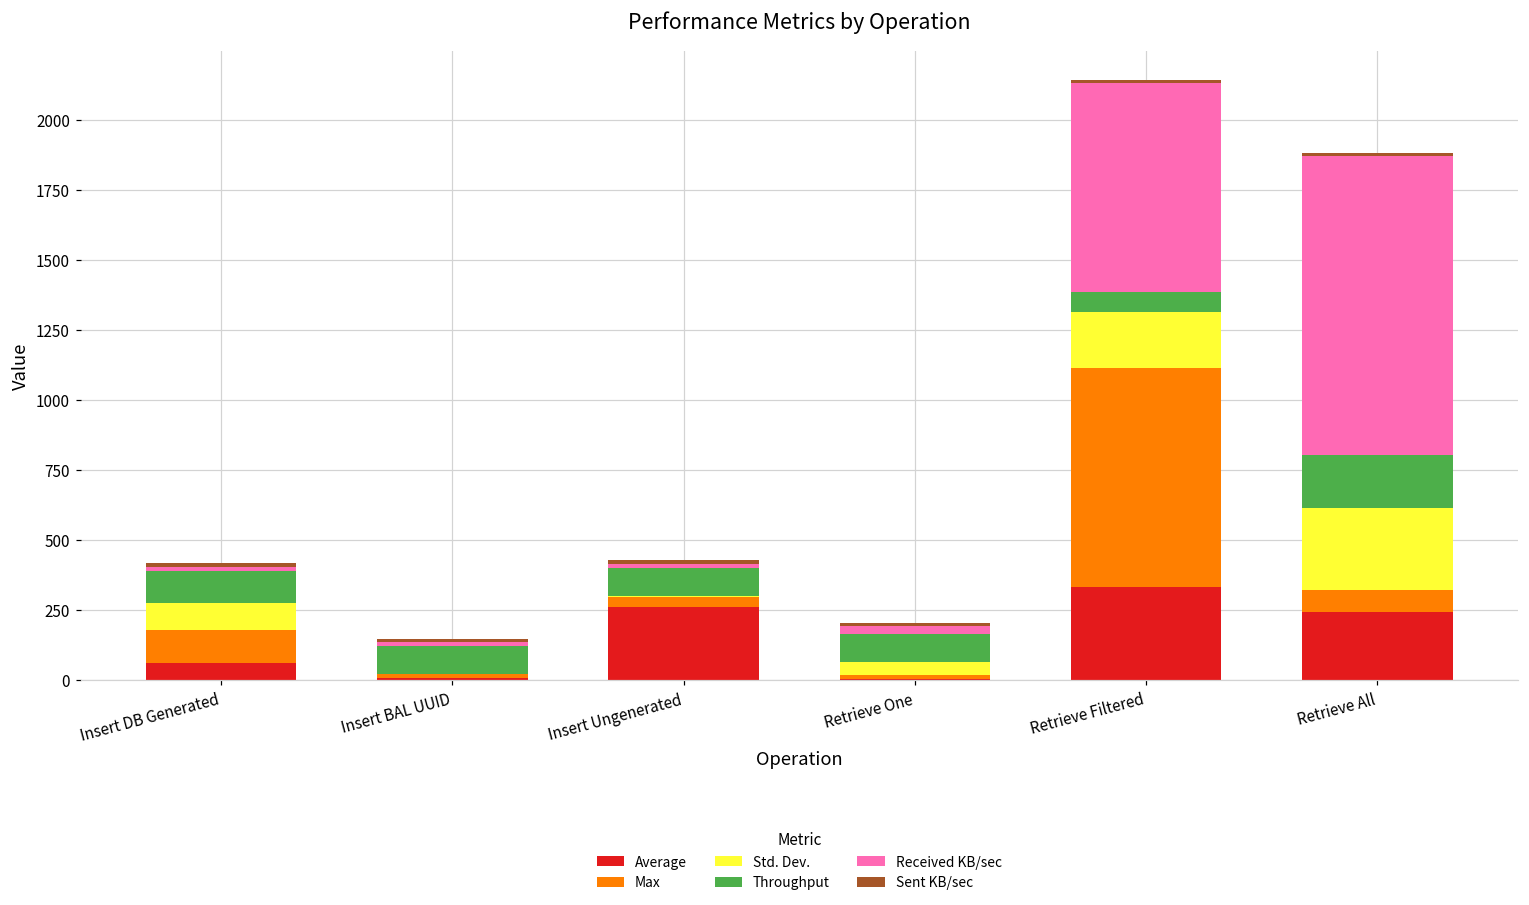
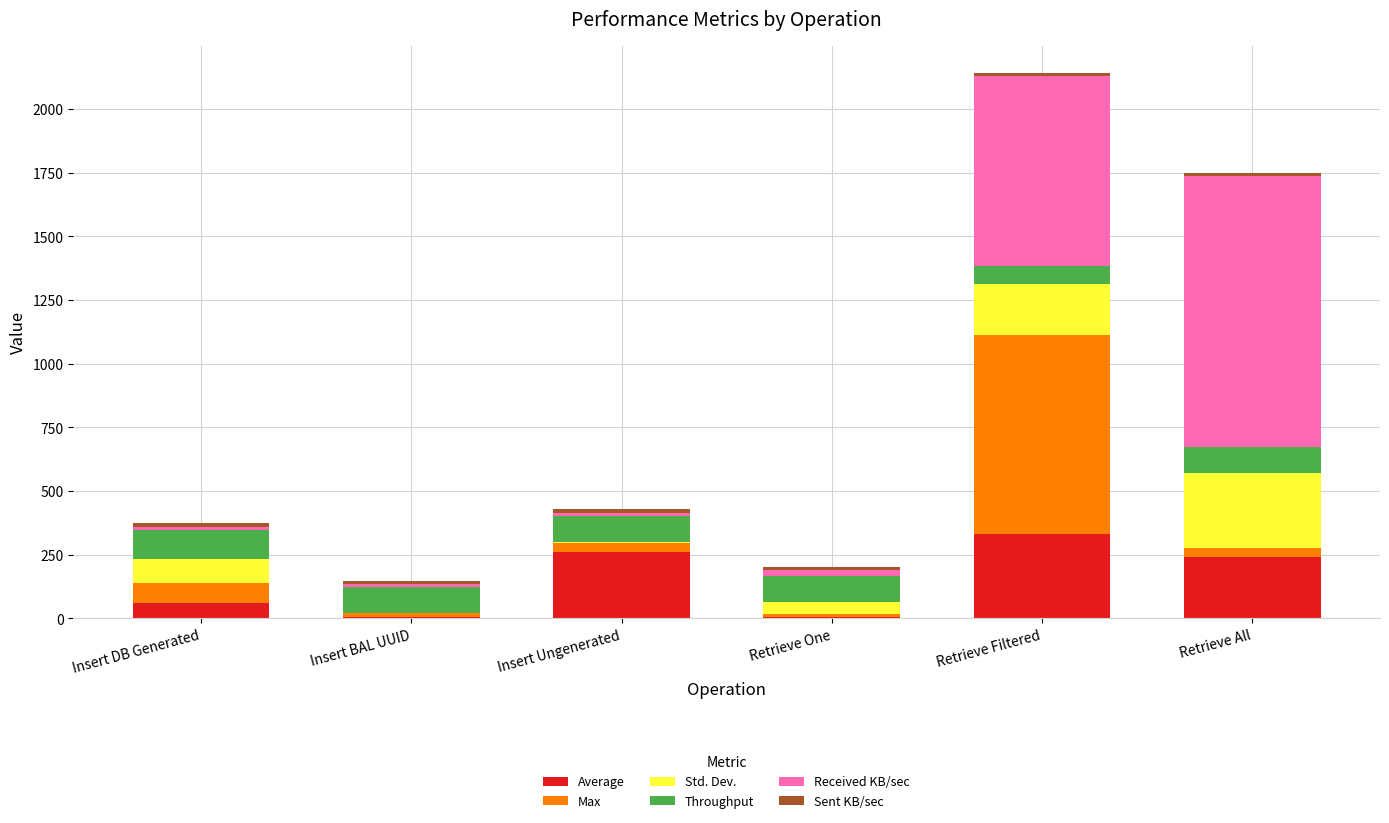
  {
    "Average": {
      "Insert DB Generated": 60,
      "Insert Ungenerated": 260,
      "Retrieve Filtered": 330,
      "Retrieve All": 240
    },
    "Max": {
-     "Insert DB Generated": 120,
+     "Insert DB Generated": 80,
      "Insert BAL UUID": 10,
      "Insert Ungenerated": 30,
      "Retrieve One": 20,
      "Retrieve Filtered": 780,
-     "Retrieve All": 80
+     "Retrieve All": 40
    },
    "Std. Dev.": {
      "Insert DB Generated": 100,
      "Retrieve One": 40,
      "Retrieve Filtered": 200,
      "Retrieve All": 290
    },
    "Throughput": {
      "Insert DB Generated": 110,
      "Insert BAL UUID": 100,
      "Insert Ungenerated": 100,
      "Retrieve One": 100,
      "Retrieve Filtered": 70,
-     "Retrieve All": 190
+     "Retrieve All": 100
    },
    "Received KB/sec": {
      "Insert DB Generated": 10,
      "Insert BAL UUID": 10,
      "Insert Ungenerated": 10,
      "Retrieve One": 30,
      "Retrieve Filtered": 750,
      "Retrieve All": 1070
    },
    "Sent KB/sec": {
      "Insert DB Generated": 10,
      "Insert BAL UUID": 10,
      "Insert Ungenerated": 10,
      "Retrieve One": 10,
      "Retrieve All": 10
    }
  }
